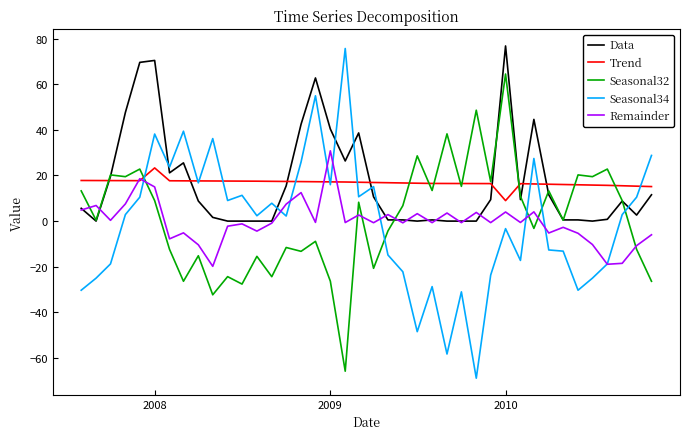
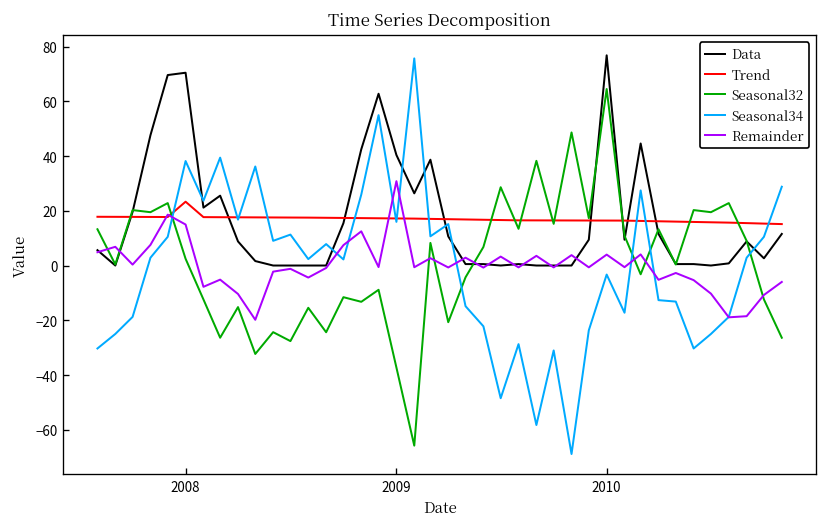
  {
    "Data": {
      "2008": 70,
      "2009": 40,
      "2010": 77
    },
    "Trend": {
      "2008": 23,
      "2009": 17,
-     "2010": 9
+     "2010": 16
    },
    "Seasonal32": {
-     "2008": 9,
-     "2009": -26,
+     "2008": 2,
+     "2009": -37,
      "2010": 64
    },
    "Seasonal34": {
      "2008": 38,
      "2009": 16,
      "2010": -3
    },
    "Remainder": {
      "2008": 15,
      "2009": 31,
      "2010": 4
    }
  }
